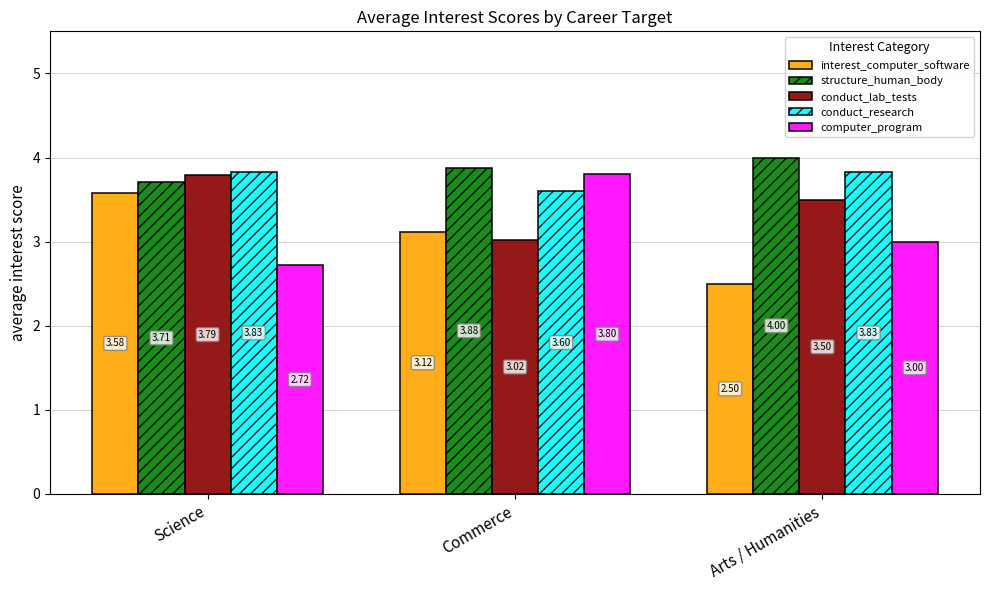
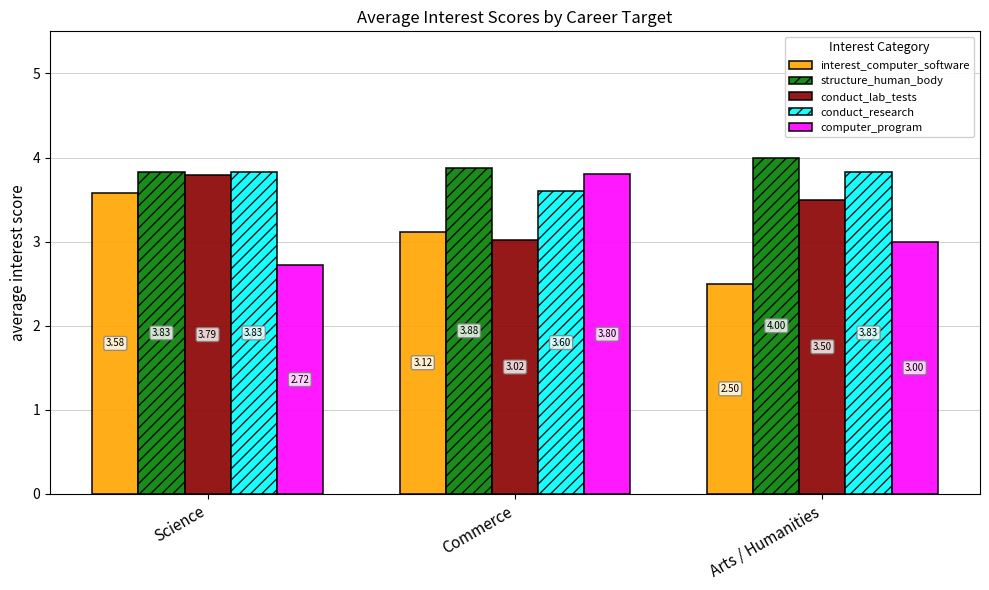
  {
    "structure_human_body": {
-     "Science": 3.71
+     "Science": 3.83
    }
  }
